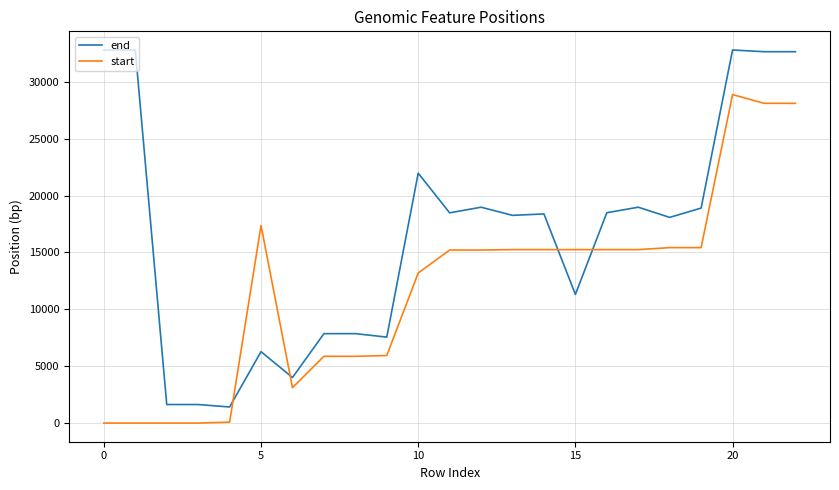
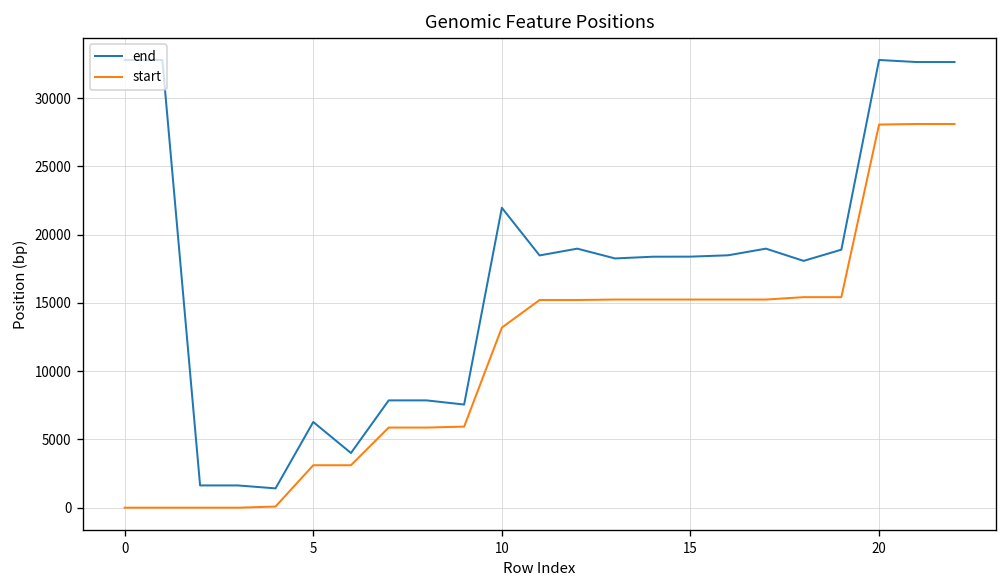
  {
    "end": {
      "5": 6300,
      "10": 22000,
-     "15": 11300,
+     "15": 18400,
      "20": 32800
    },
    "start": {
      "0": 0,
-     "5": 17400,
+     "5": 3100,
      "10": 13200,
      "15": 15300,
-     "20": 28900
+     "20": 28100
    }
  }
